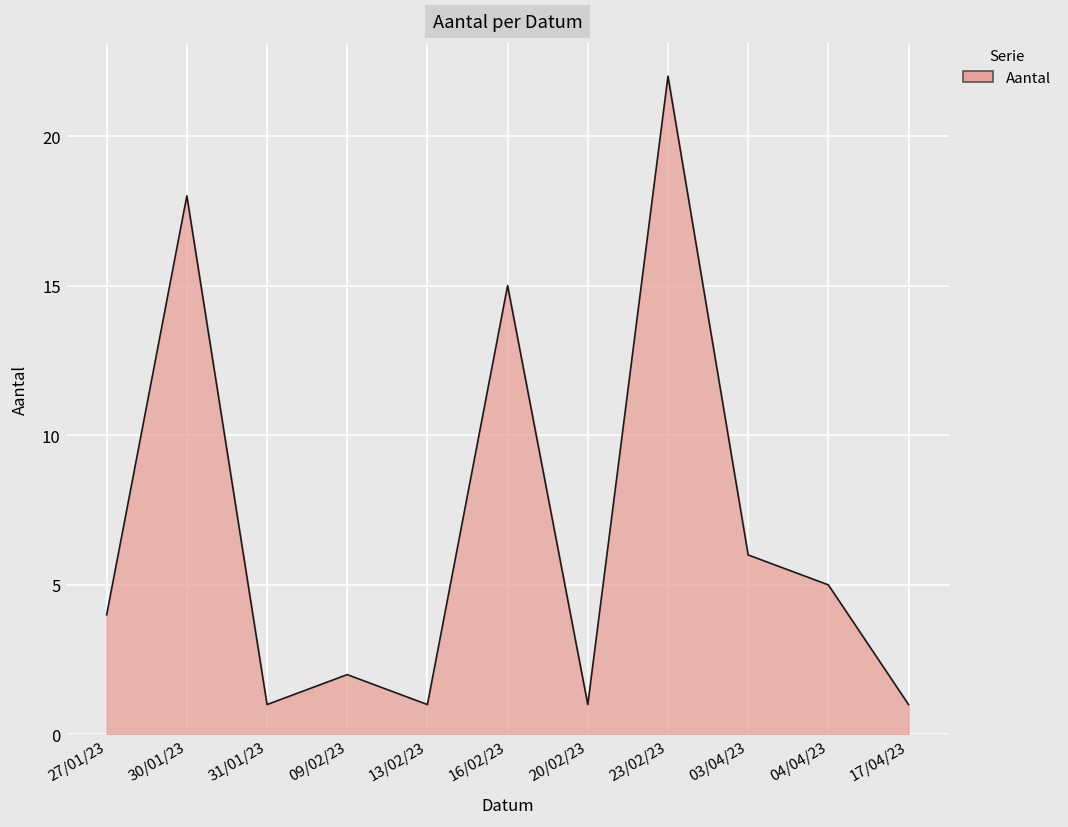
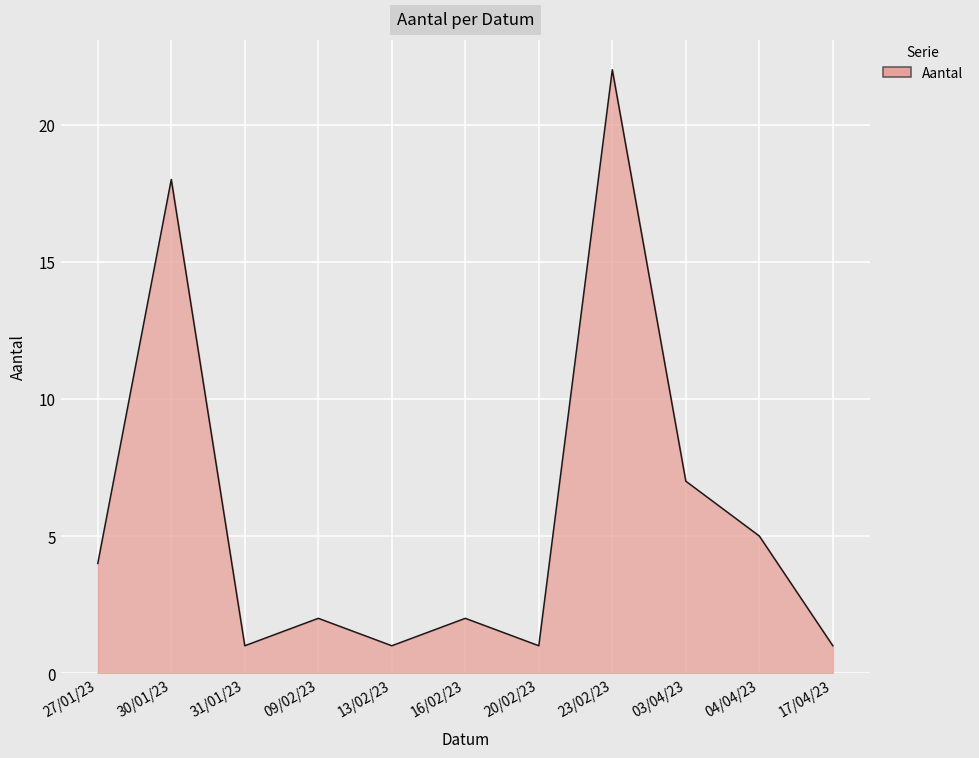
  {
    "27/01/23": 4,
    "30/01/23": 18,
    "31/01/23": 1,
    "09/02/23": 2,
    "13/02/23": 1,
-   "16/02/23": 15,
+   "16/02/23": 2,
    "20/02/23": 1,
    "23/02/23": 22,
-   "03/04/23": 6,
+   "03/04/23": 7,
    "04/04/23": 5,
    "17/04/23": 1
  }
